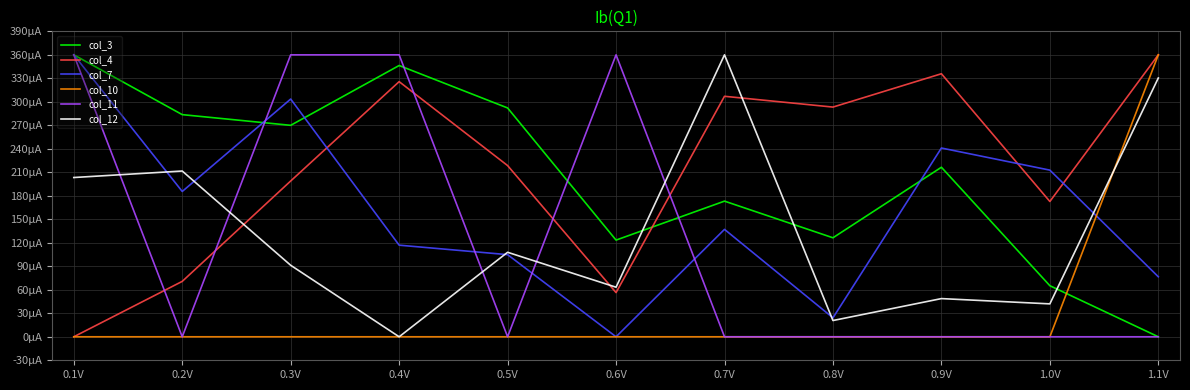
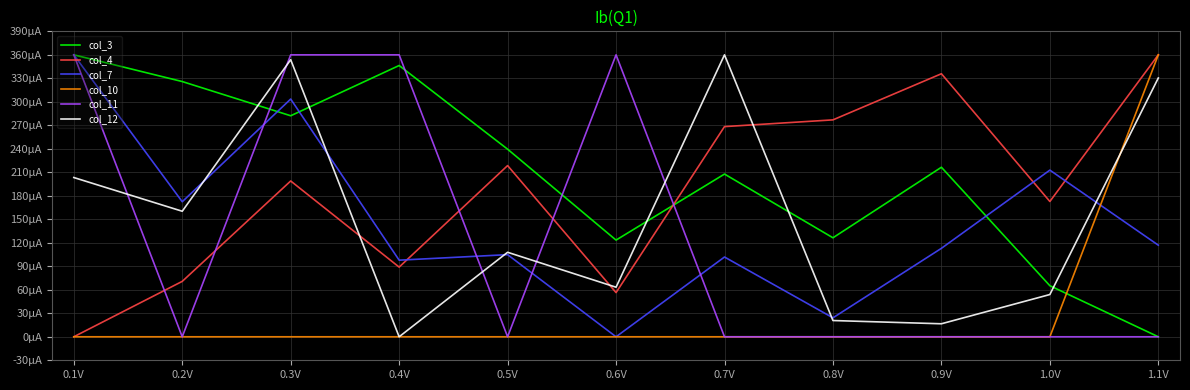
  {
    "col_3": {
-     "0.2V": "280µA",
-     "0.3V": "270µA",
+     "0.2V": "330µA",
+     "0.3V": "280µA",
      "0.4V": "350µA",
-     "0.5V": "290µA",
+     "0.5V": "240µA",
      "0.6V": "120µA",
-     "0.7V": "170µA",
+     "0.7V": "210µA",
      "0.8V": "130µA",
      "0.9V": "220µA",
      "1.0V": "70µA"
    },
    "col_4": {
      "0.2V": "70µA",
      "0.3V": "200µA",
-     "0.4V": "330µA",
+     "0.4V": "90µA",
      "0.5V": "220µA",
      "0.6V": "60µA",
-     "0.7V": "310µA",
-     "0.8V": "290µA",
+     "0.7V": "270µA",
+     "0.8V": "280µA",
      "0.9V": "340µA",
      "1.0V": "170µA"
    },
    "col_7": {
-     "0.2V": "190µA",
+     "0.2V": "170µA",
      "0.3V": "300µA",
-     "0.4V": "120µA",
-     "0.7V": "140µA",
+     "0.4V": "100µA",
+     "0.7V": "100µA",
      "0.8V": "20µA",
-     "0.9V": "240µA",
+     "0.9V": "110µA",
      "1.0V": "210µA",
-     "1.1V": "80µA"
+     "1.1V": "120µA"
    },
    "col_10": {
      "0.3V": "0µA"
    },
    "col_11": {
      "0.3V": "360µA",
      "0.4V": "360µA",
      "0.6V": "360µA"
    },
    "col_12": {
      "0.1V": "200µA",
-     "0.2V": "210µA",
-     "0.3V": "90µA",
+     "0.2V": "160µA",
+     "0.3V": "350µA",
      "0.6V": "60µA",
      "0.7V": "360µA",
      "0.8V": "20µA",
-     "0.9V": "50µA",
-     "1.0V": "40µA",
+     "0.9V": "20µA",
+     "1.0V": "50µA",
      "1.1V": "330µA"
    }
  }
